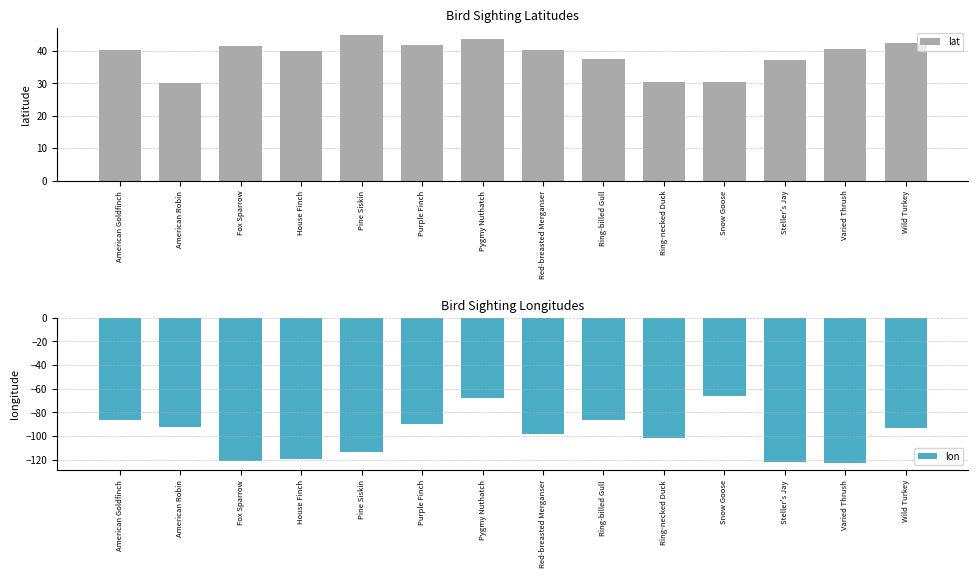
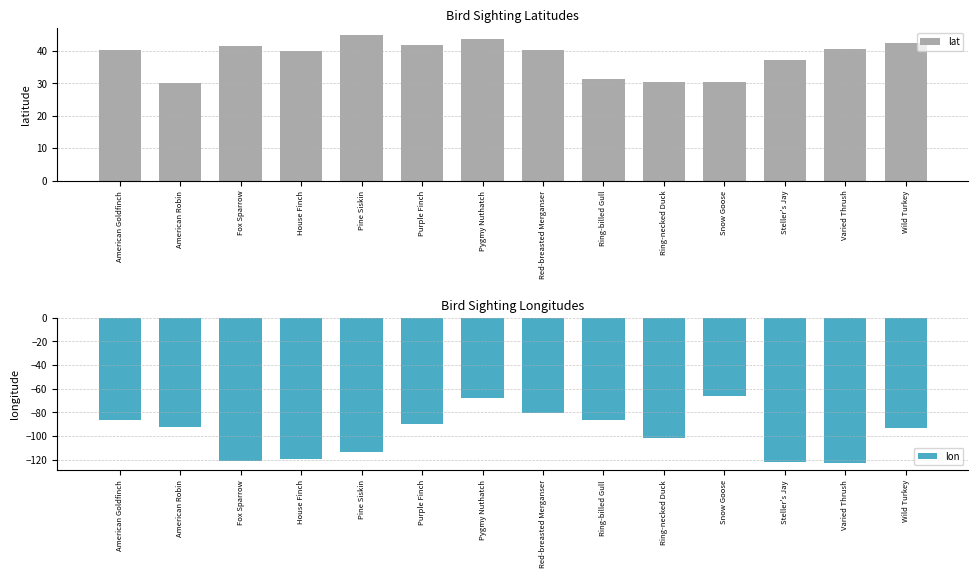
  {
    "Bird Sighting Latitudes": {
      "American Goldfinch": 40,
      "American Robin": 30,
      "Fox Sparrow": 41,
      "House Finch": 40,
      "Pine Siskin": 45,
      "Purple Finch": 42,
      "Pygmy Nuthatch": 44,
      "Red-breasted Merganser": 40,
-     "Ring-billed Gull": 37,
+     "Ring-billed Gull": 31,
      "Ring-necked Duck": 30,
      "Snow Goose": 30,
      "Steller's Jay": 37,
      "Varied Thrush": 40,
      "Wild Turkey": 42
    },
    "Bird Sighting Longitudes": {
      "American Goldfinch": -87,
      "American Robin": -92,
      "Fox Sparrow": -121,
      "House Finch": -120,
      "Pine Siskin": -113,
      "Purple Finch": -90,
      "Pygmy Nuthatch": -68,
-     "Red-breasted Merganser": -99,
+     "Red-breasted Merganser": -81,
      "Ring-billed Gull": -87,
      "Ring-necked Duck": -101,
      "Snow Goose": -66,
      "Steller's Jay": -122,
      "Varied Thrush": -123,
      "Wild Turkey": -93
    }
  }
